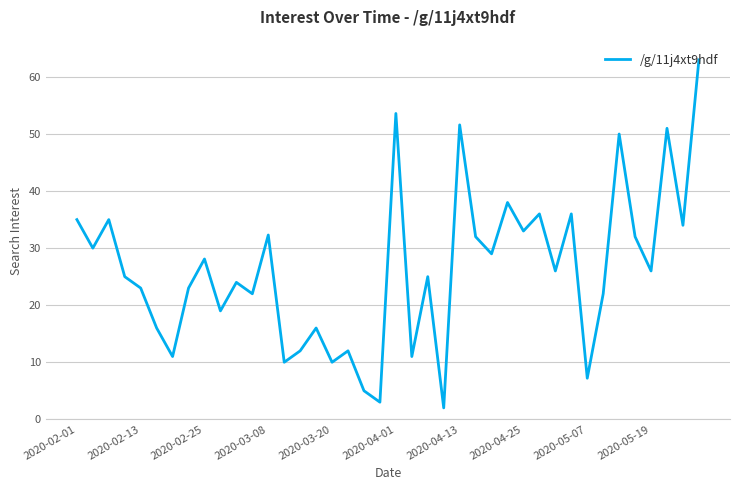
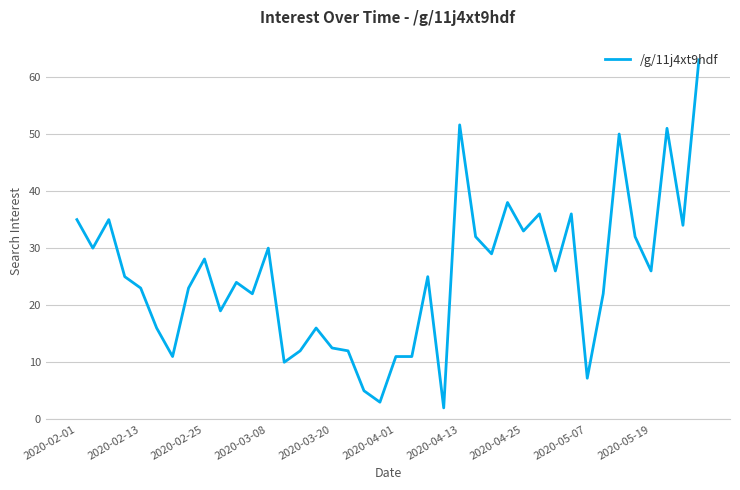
  {
    "2020-02-01": 35,
    "2020-02-13": 23,
    "2020-02-25": 28,
-   "2020-03-08": 32,
-   "2020-03-20": 10,
-   "2020-04-01": 54,
+   "2020-03-08": 30,
+   "2020-03-20": 13,
+   "2020-04-01": 11,
    "2020-04-13": 52,
    "2020-04-25": 33,
    "2020-05-07": 7,
    "2020-05-19": 26
  }
